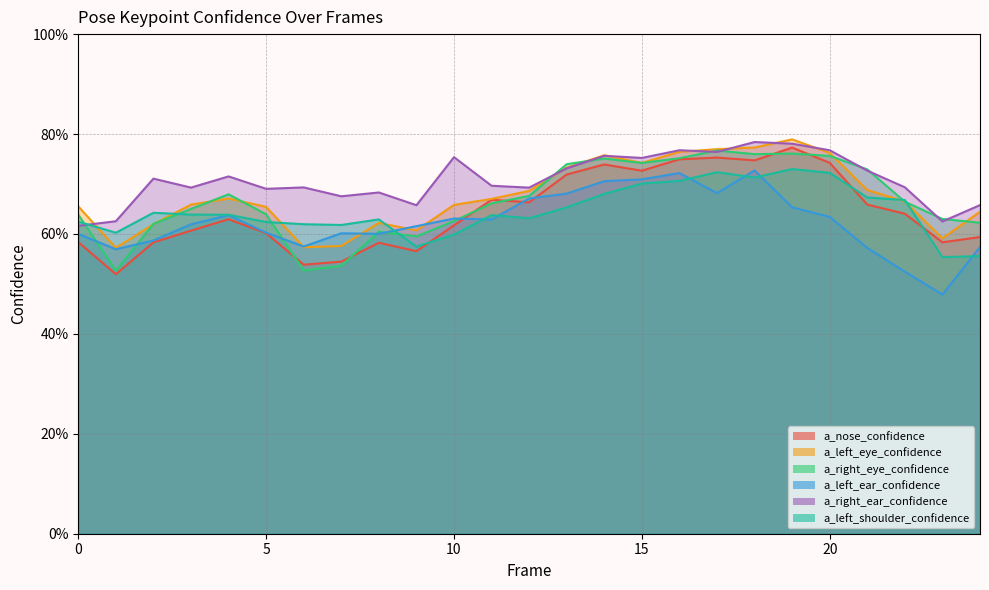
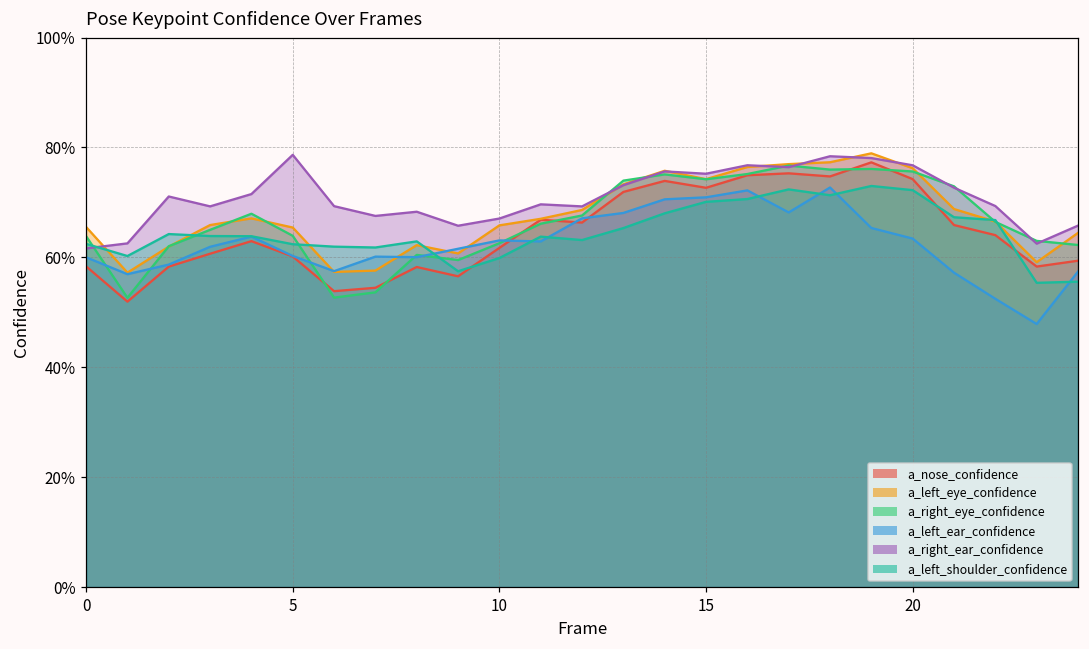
  {
    "a_right_ear_confidence": {
      "0": "62%",
-     "5": "69%",
-     "10": "75%",
+     "5": "79%",
+     "10": "67%",
      "15": "75%",
      "20": "77%"
    }
  }
